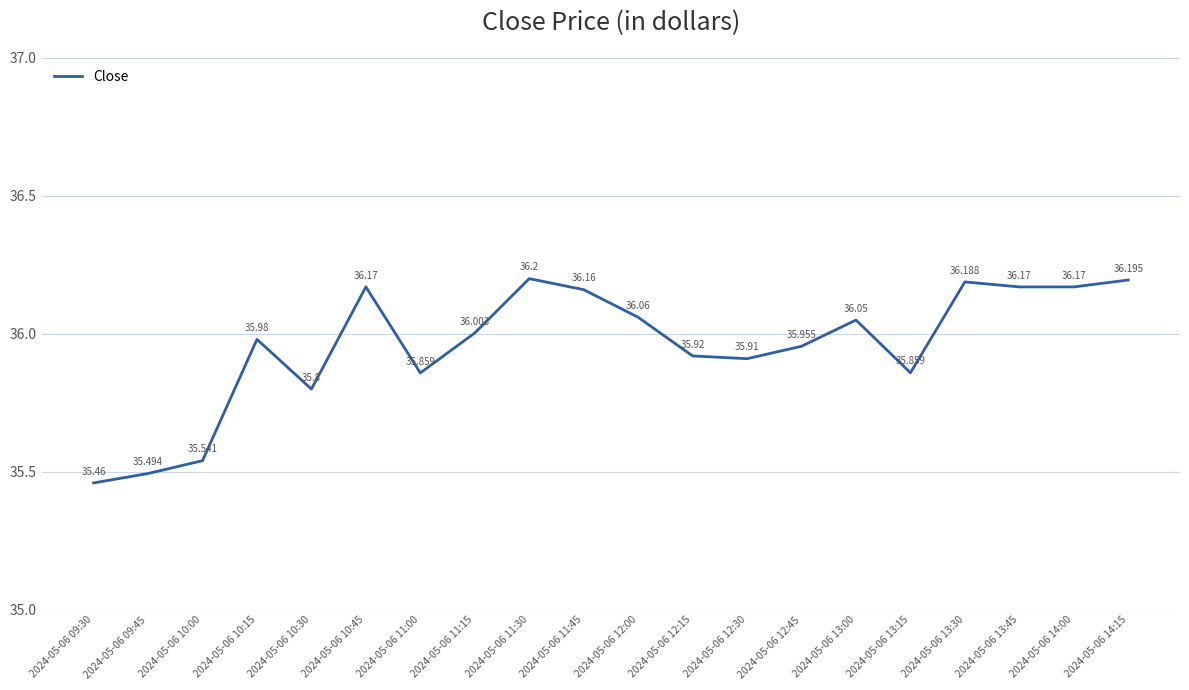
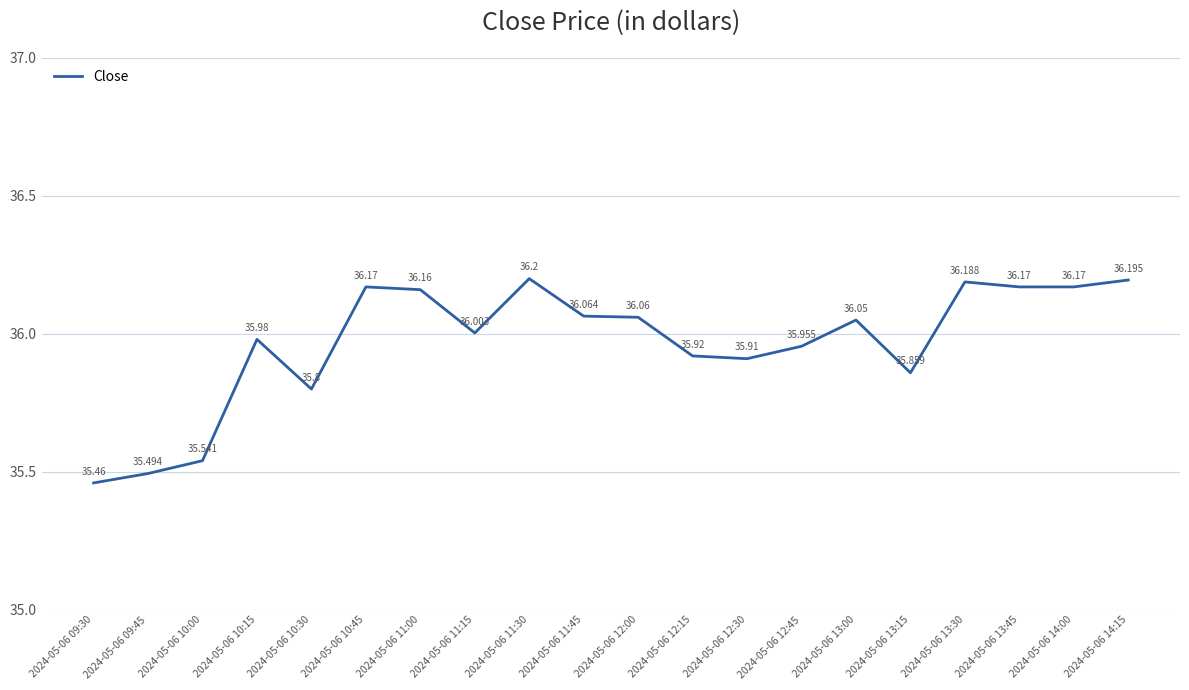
  {
    "2024-05-06 09:30": 35.46,
    "2024-05-06 09:45": 35.494,
    "2024-05-06 10:00": 35.541,
    "2024-05-06 10:15": 35.98,
    "2024-05-06 10:30": 35.8,
    "2024-05-06 10:45": 36.17,
-   "2024-05-06 11:00": 35.859,
+   "2024-05-06 11:00": 36.16,
    "2024-05-06 11:15": 36.003,
    "2024-05-06 11:30": 36.2,
-   "2024-05-06 11:45": 36.16,
+   "2024-05-06 11:45": 36.064,
    "2024-05-06 12:00": 36.06,
    "2024-05-06 12:15": 35.92,
    "2024-05-06 12:30": 35.91,
    "2024-05-06 12:45": 35.955,
    "2024-05-06 13:00": 36.05,
    "2024-05-06 13:15": 35.859,
    "2024-05-06 13:30": 36.188,
    "2024-05-06 13:45": 36.17,
    "2024-05-06 14:00": 36.17,
    "2024-05-06 14:15": 36.195
  }
